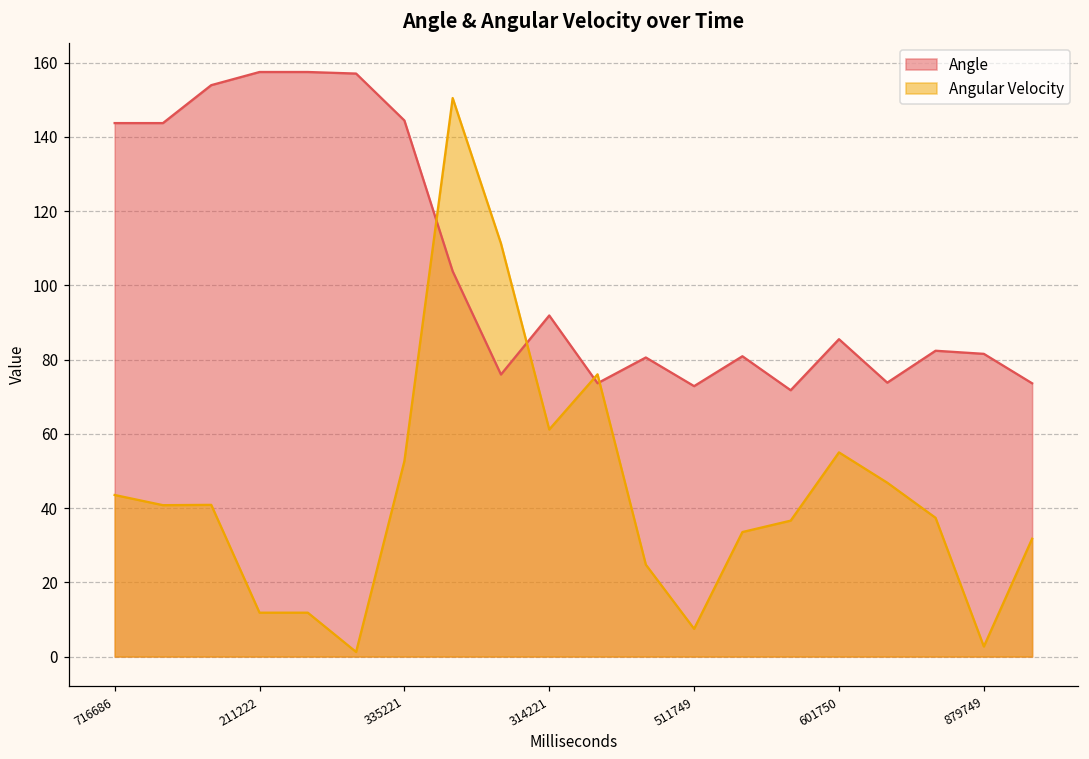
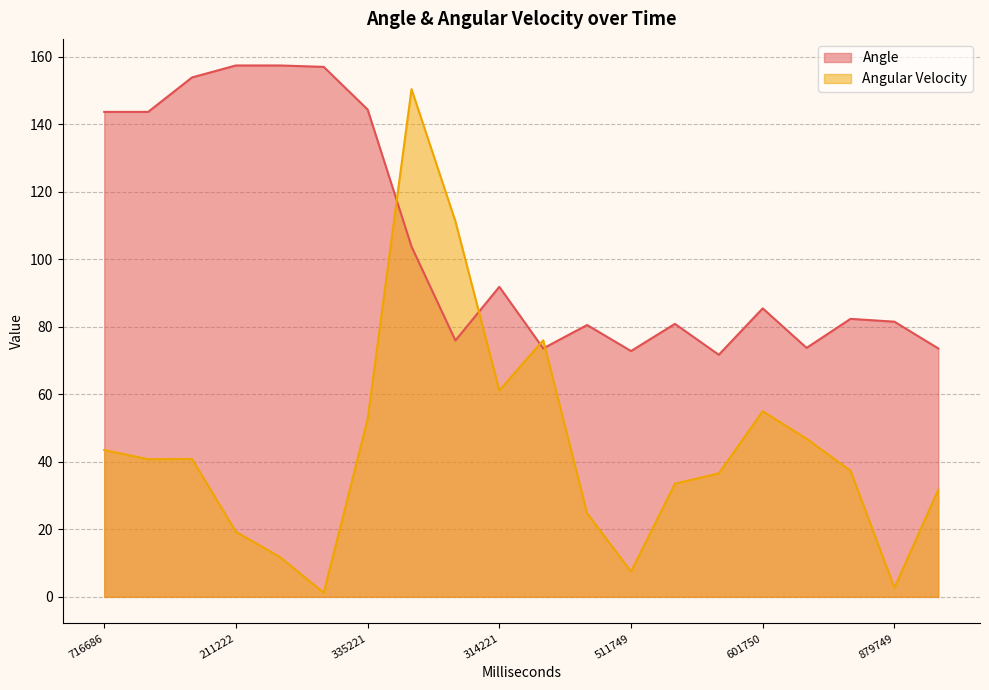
  {
    "Angle": {
      "716686": 144,
      "211222": 157,
      "335221": 144,
      "314221": 92,
      "511749": 73,
      "601750": 85,
      "879749": 82
    },
    "Angular Velocity": {
      "716686": 44,
-     "211222": 12,
+     "211222": 19,
      "335221": 53,
      "314221": 61,
      "511749": 7,
      "601750": 55,
      "879749": 3
    }
  }
